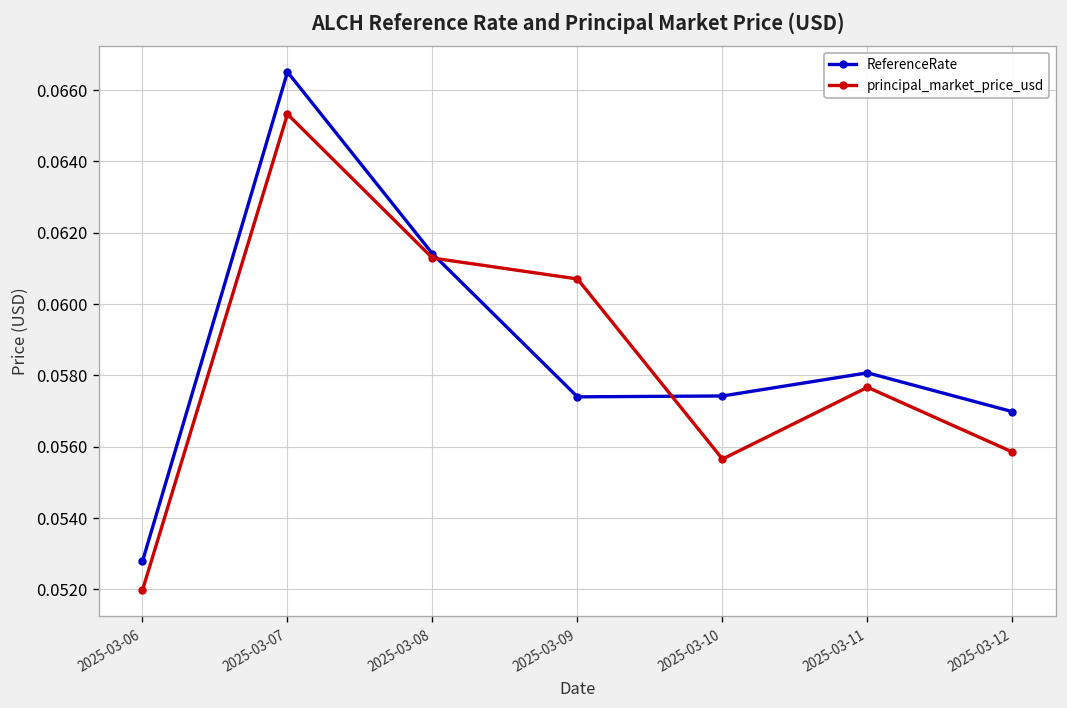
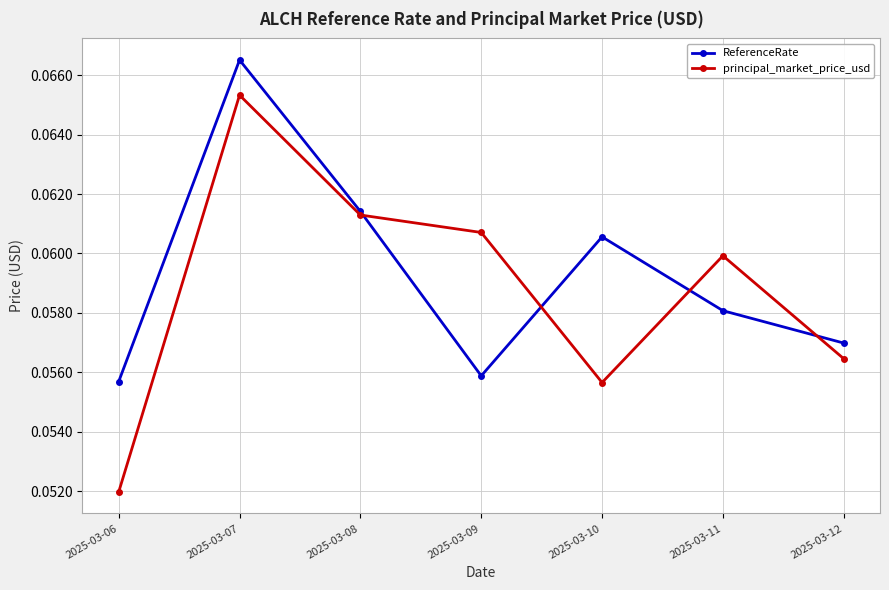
  {
    "ReferenceRate": {
-     "2025-03-06": 0.0528,
+     "2025-03-06": 0.0557,
      "2025-03-07": 0.0665,
      "2025-03-08": 0.0614,
-     "2025-03-09": 0.0574,
-     "2025-03-10": 0.0574,
+     "2025-03-09": 0.0559,
+     "2025-03-10": 0.0606,
      "2025-03-11": 0.0581,
      "2025-03-12": 0.0570
    },
    "principal_market_price_usd": {
      "2025-03-06": 0.0520,
      "2025-03-07": 0.0653,
      "2025-03-08": 0.0613,
      "2025-03-09": 0.0607,
      "2025-03-10": 0.0557,
-     "2025-03-11": 0.0577,
-     "2025-03-12": 0.0559
+     "2025-03-11": 0.0599,
+     "2025-03-12": 0.0565
    }
  }
